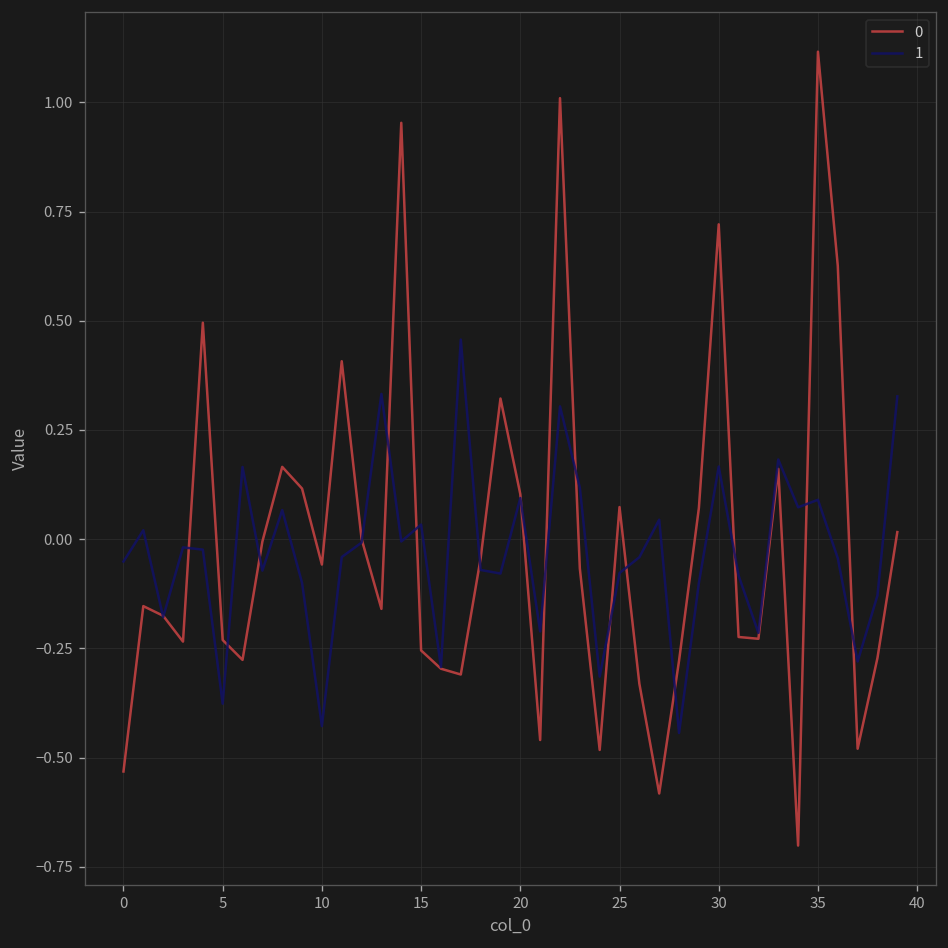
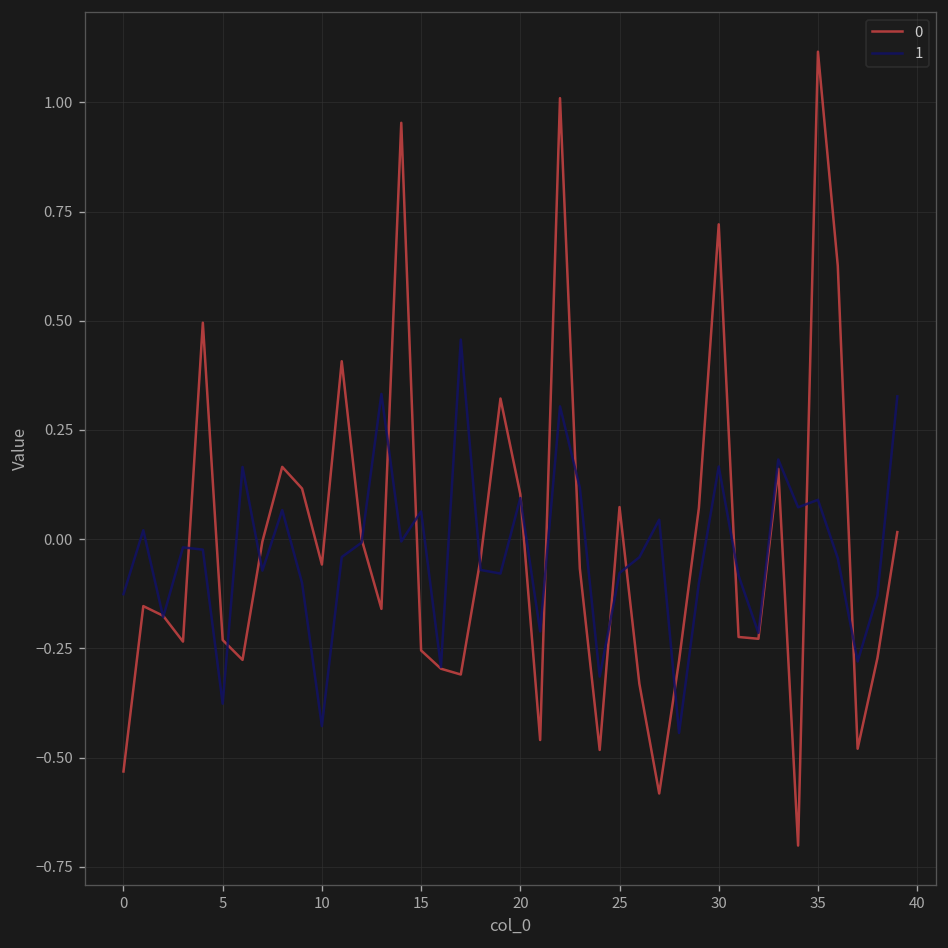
  {
    "0": {
      "0": -0.53,
      "5": -0.23,
      "10": -0.06,
      "15": -0.25,
      "20": 0.10,
      "25": 0.07,
      "30": 0.72,
      "35": 1.12
    },
    "1": {
-     "0": -0.05,
+     "0": -0.13,
      "5": -0.38,
      "10": -0.43,
-     "15": 0.03,
+     "15": 0.06,
      "20": 0.09,
      "25": -0.08,
      "30": 0.17,
      "35": 0.09
    }
  }
